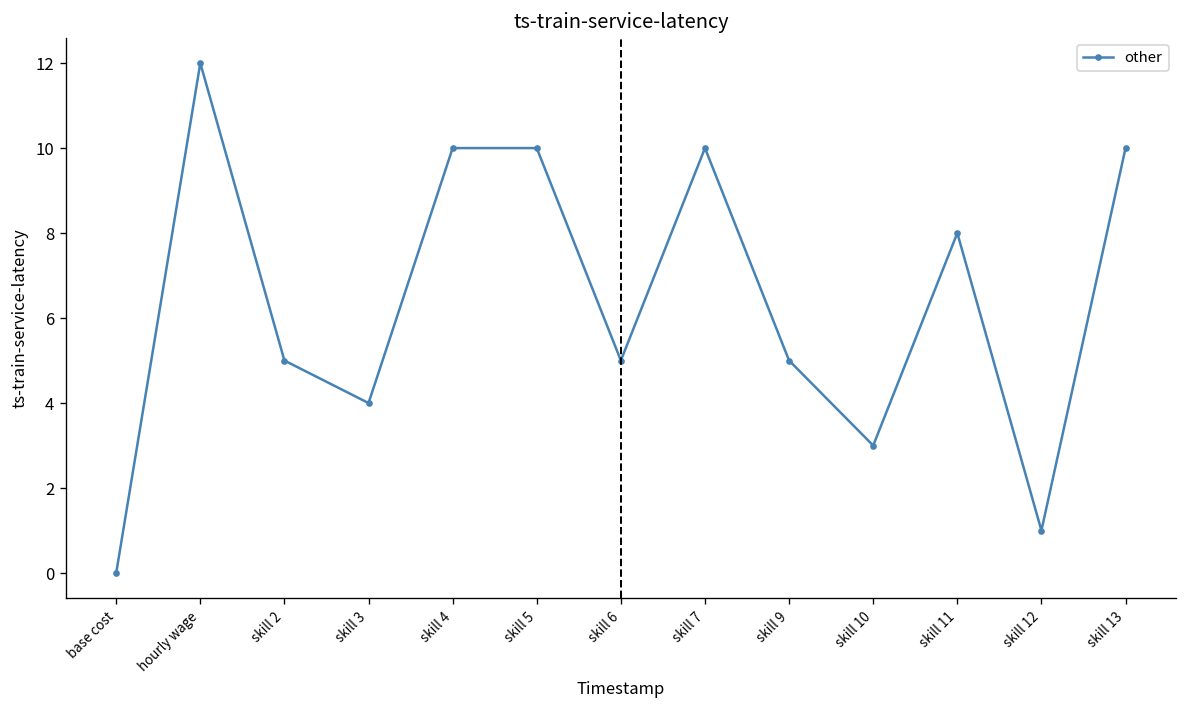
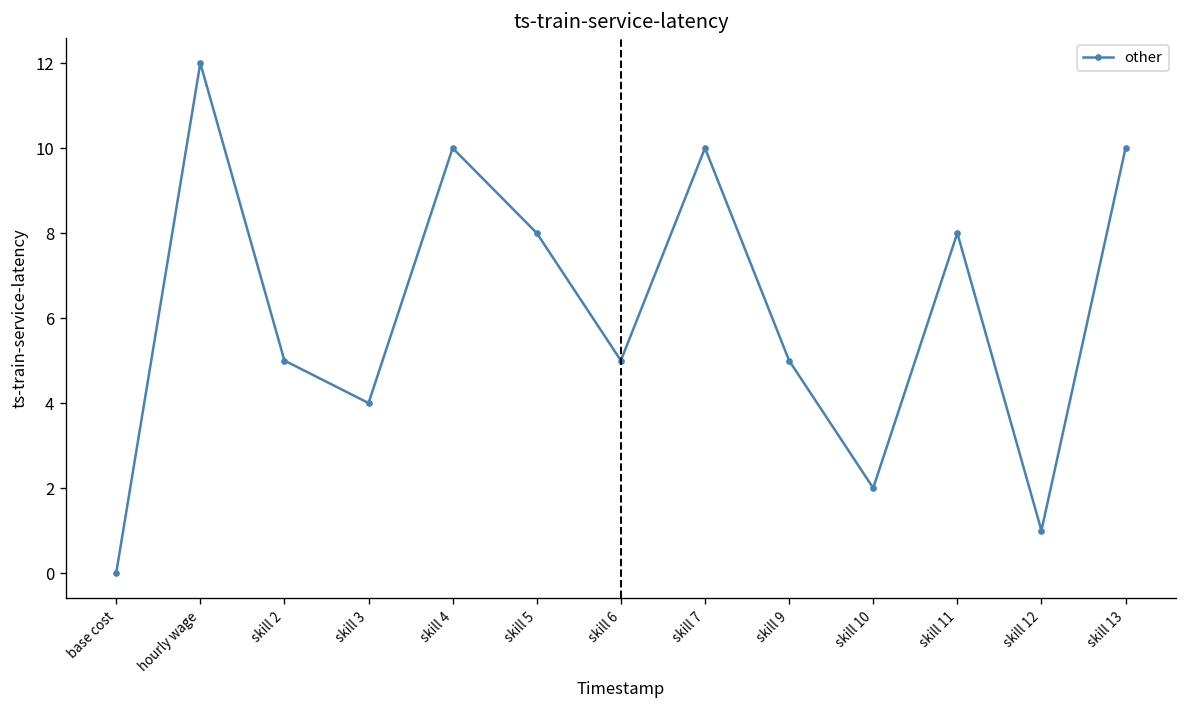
  {
    "base cost": 0,
    "hourly wage": 12,
    "skill 2": 5,
    "skill 3": 4,
    "skill 4": 10,
-   "skill 5": 10,
+   "skill 5": 8,
    "skill 6": 5,
    "skill 7": 10,
    "skill 9": 5,
-   "skill 10": 3,
+   "skill 10": 2,
    "skill 11": 8,
    "skill 12": 1,
    "skill 13": 10
  }
